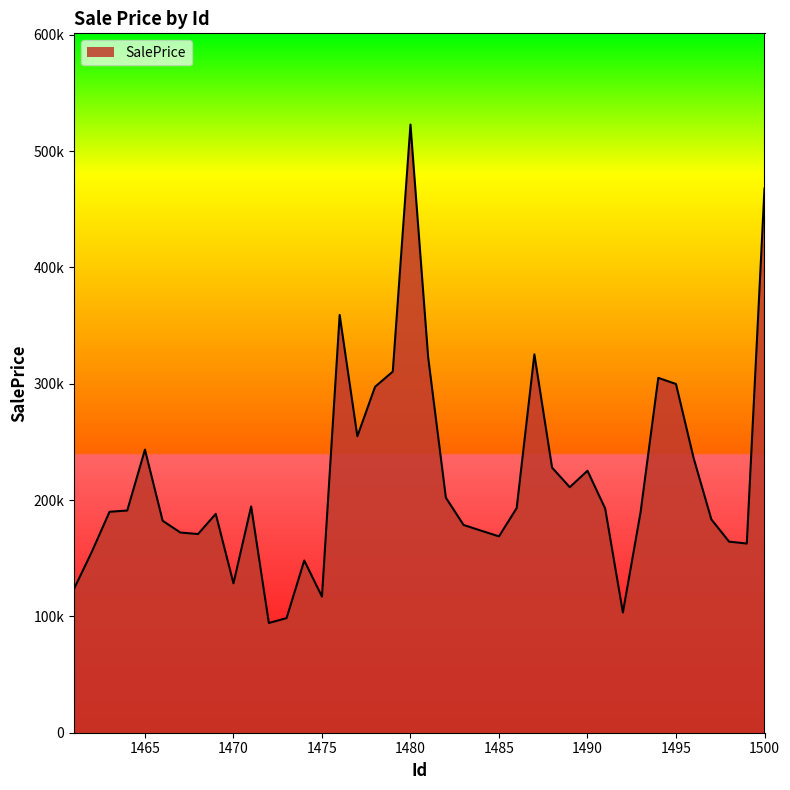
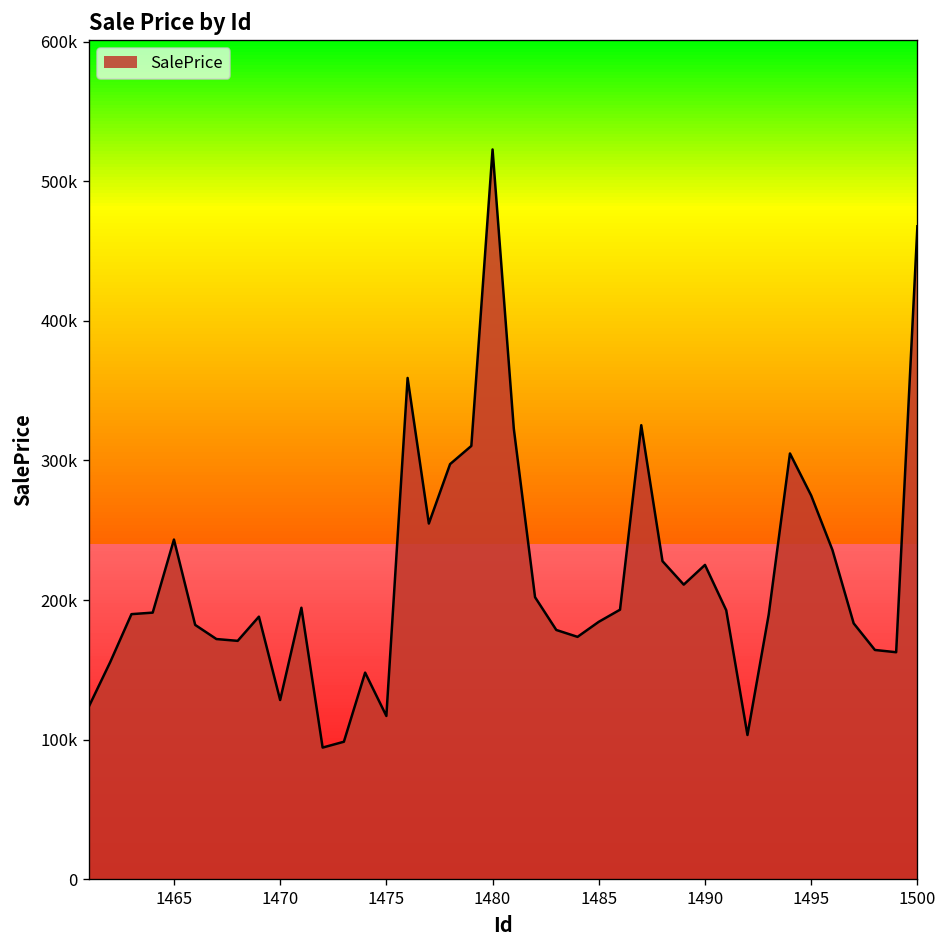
  {
    "1465": 243000,
    "1470": 128000,
    "1475": 117000,
    "1480": 523000,
-   "1485": 169000,
+   "1485": 184000,
    "1490": 225000,
-   "1495": 300000,
+   "1495": 275000,
    "1500": 468000
  }
